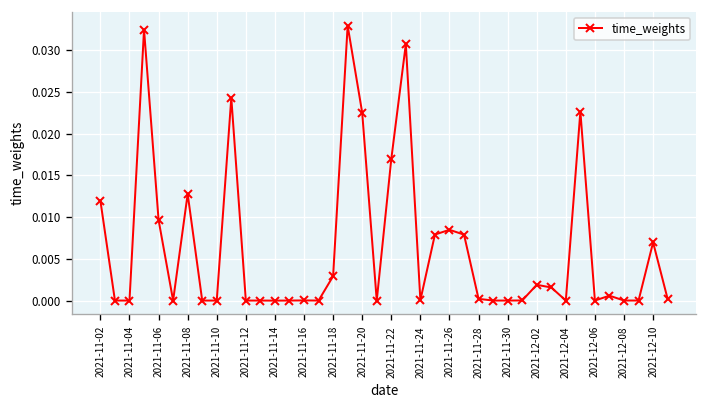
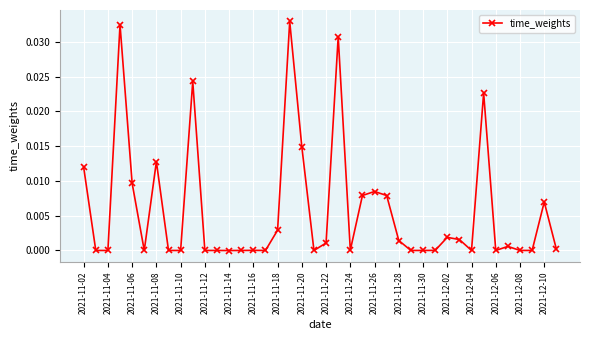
  {
    "2021-11-02": 0.012,
    "2021-11-04": 0.000,
    "2021-11-06": 0.010,
    "2021-11-08": 0.013,
    "2021-11-10": 0.000,
    "2021-11-12": 0.000,
    "2021-11-14": 0.000,
    "2021-11-16": 0.000,
    "2021-11-18": 0.003,
-   "2021-11-20": 0.023,
-   "2021-11-22": 0.017,
+   "2021-11-20": 0.015,
+   "2021-11-22": 0.001,
    "2021-11-24": 0.000,
    "2021-11-26": 0.008,
-   "2021-11-28": 0.000,
+   "2021-11-28": 0.001,
    "2021-11-30": 0.000,
    "2021-12-02": 0.002,
    "2021-12-04": 0.000,
    "2021-12-06": 0.000,
    "2021-12-08": 0.000,
    "2021-12-10": 0.007
  }
